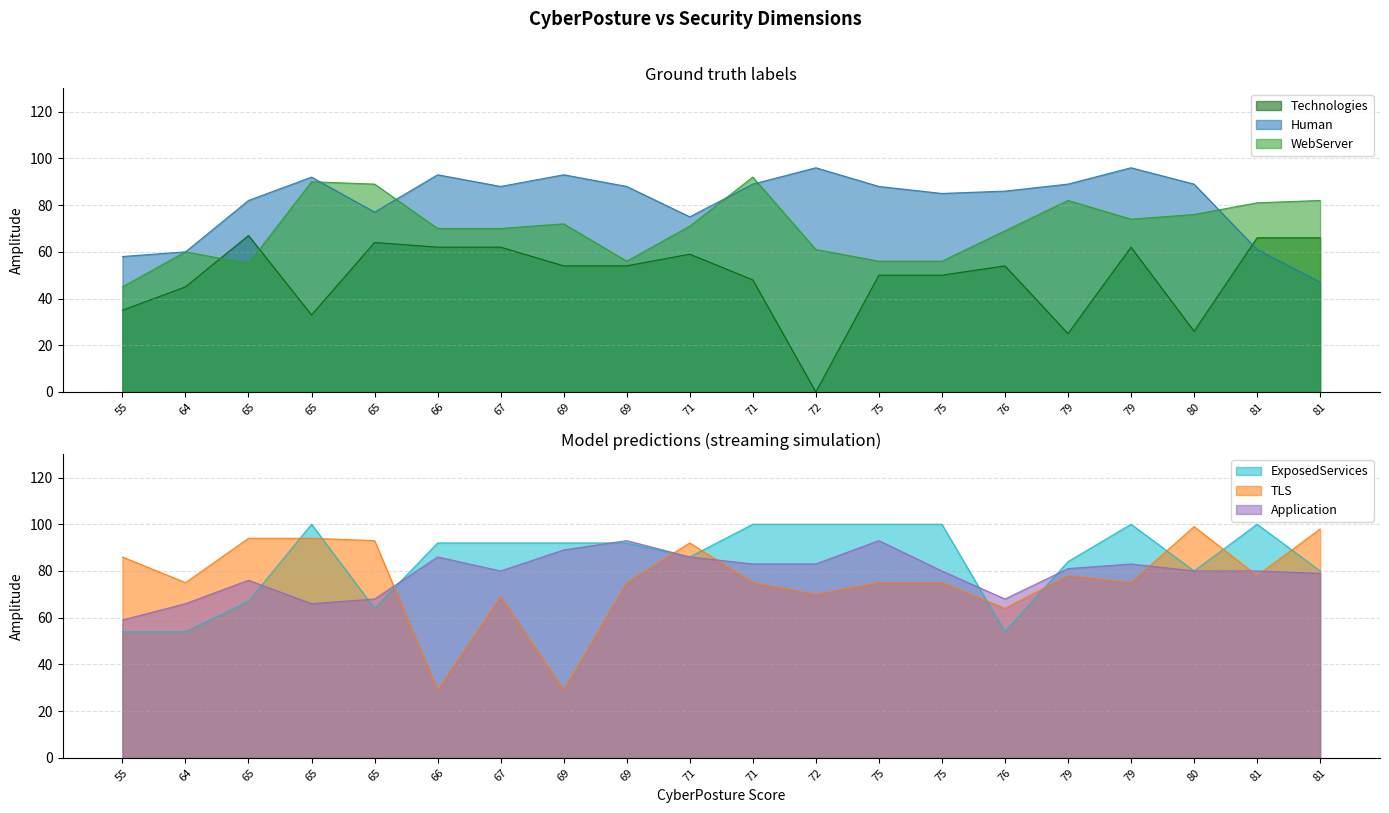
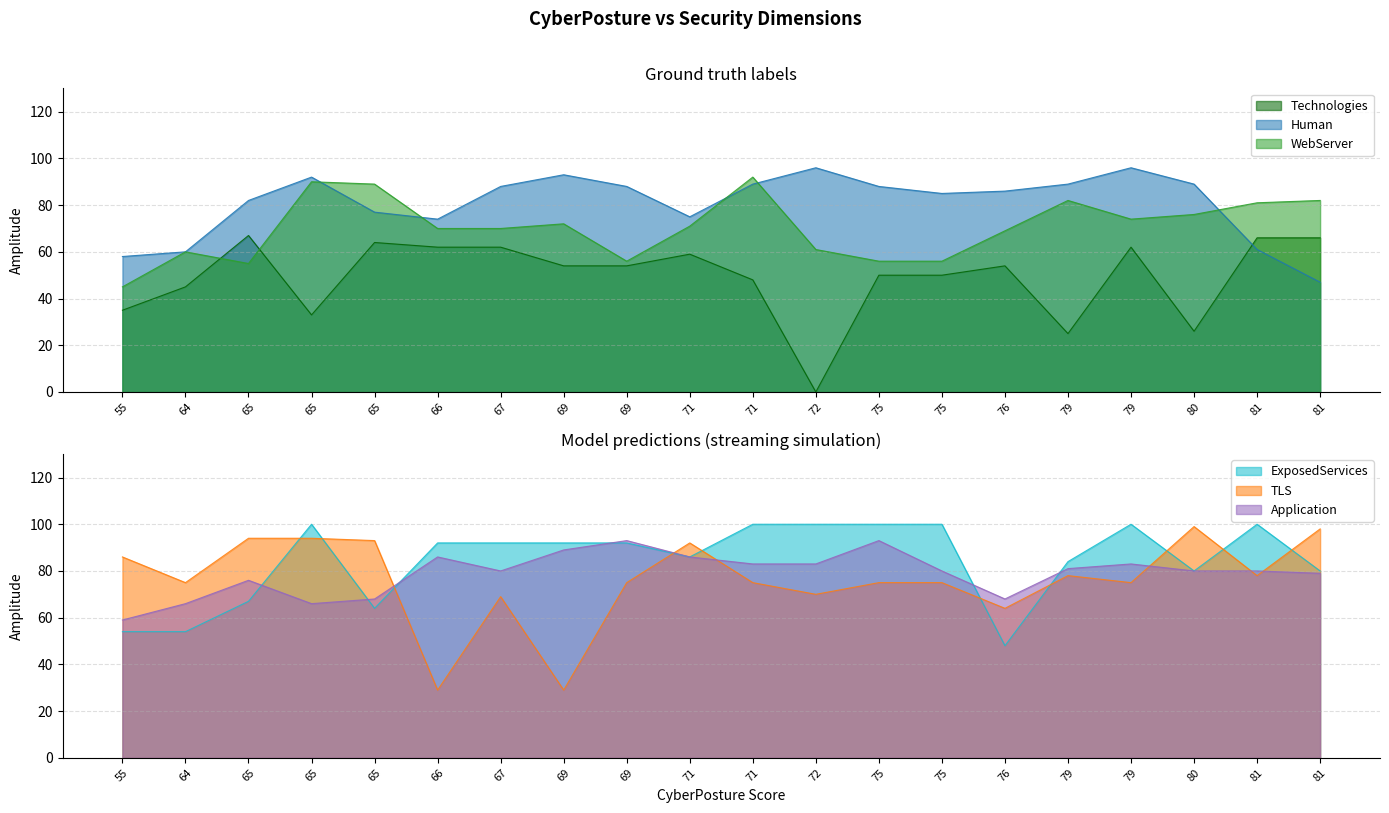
  {
    "Ground truth labels": {
      "Technologies": {
        "55": 35,
        "64": 45,
        "66": 62,
        "67": 62,
        "72": 0,
        "76": 54,
        "80": 26
      },
      "Human": {
        "55": 58,
-       "66": 93,
+       "66": 74,
        "67": 88,
        "72": 96,
        "76": 86,
        "80": 89
      },
      "WebServer": {
        "55": 45,
        "66": 70,
        "67": 70,
        "72": 61,
        "76": 69,
        "80": 76
      }
    },
    "Model predictions (streaming simulation)": {
      "ExposedServices": {
        "55": 54,
        "64": 54,
        "66": 92,
        "67": 92,
        "72": 100,
-       "76": 54
+       "76": 48
      },
      "TLS": {
        "55": 86,
        "64": 75,
        "66": 29,
        "67": 69,
        "72": 70,
        "76": 64,
        "80": 99
      },
      "Application": {
        "55": 59,
        "64": 66,
        "66": 86,
        "67": 80,
        "72": 83,
        "76": 68
      }
    }
  }
